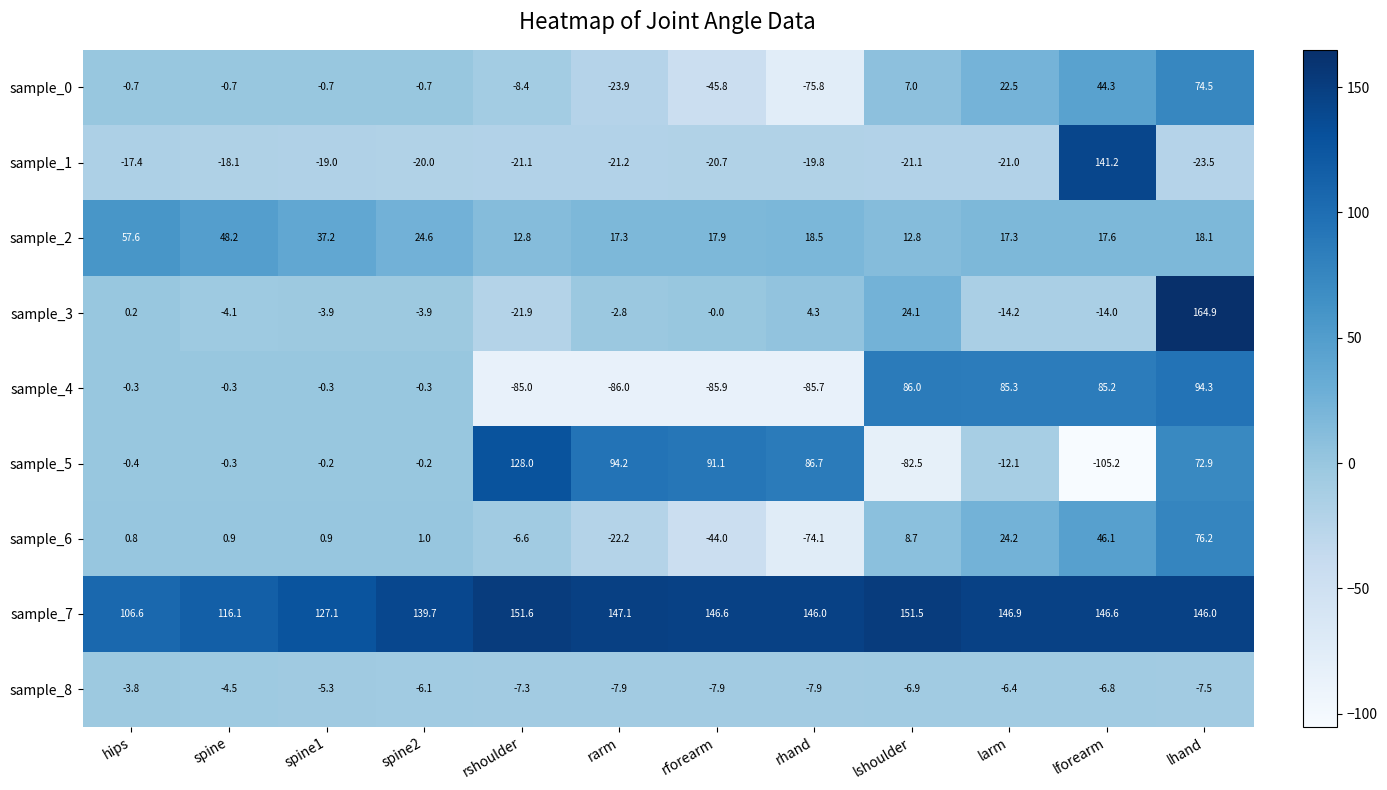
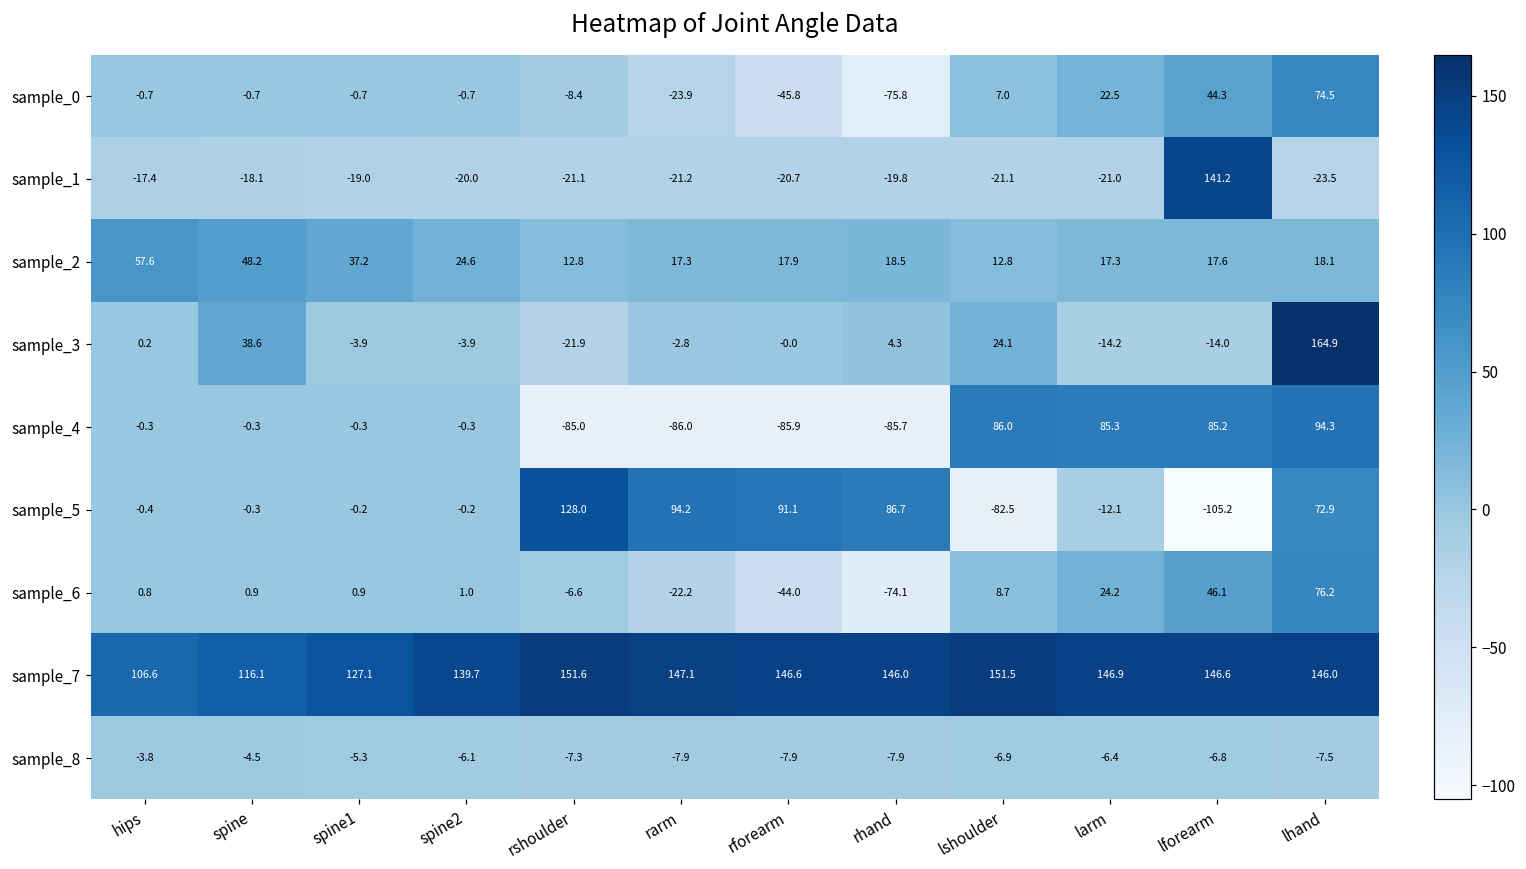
  {
    "sample_0": {
      "hips": -0.7,
      "spine": -0.7,
      "spine1": -0.7,
      "spine2": -0.7,
      "rshoulder": -8.4,
      "rarm": -23.9,
      "rforearm": -45.8,
      "rhand": -75.8,
      "lshoulder": 7.0,
      "larm": 22.5,
      "lforearm": 44.3,
      "lhand": 74.5
    },
    "sample_1": {
      "hips": -17.4,
      "spine": -18.1,
      "spine1": -19.0,
      "spine2": -20.0,
      "rshoulder": -21.1,
      "rarm": -21.2,
      "rforearm": -20.7,
      "rhand": -19.8,
      "lshoulder": -21.1,
      "larm": -21.0,
      "lforearm": 141.2,
      "lhand": -23.5
    },
    "sample_2": {
      "hips": 57.6,
      "spine": 48.2,
      "spine1": 37.2,
      "spine2": 24.6,
      "rshoulder": 12.8,
      "rarm": 17.3,
      "rforearm": 17.9,
      "rhand": 18.5,
      "lshoulder": 12.8,
      "larm": 17.3,
      "lforearm": 17.6,
      "lhand": 18.1
    },
    "sample_3": {
      "hips": 0.2,
-     "spine": -4.1,
+     "spine": 38.6,
      "spine1": -3.9,
      "spine2": -3.9,
      "rshoulder": -21.9,
      "rarm": -2.8,
      "rforearm": -0.0,
      "rhand": 4.3,
      "lshoulder": 24.1,
      "larm": -14.2,
      "lforearm": -14.0,
      "lhand": 164.9
    },
    "sample_4": {
      "hips": -0.3,
      "spine": -0.3,
      "spine1": -0.3,
      "spine2": -0.3,
      "rshoulder": -85.0,
      "rarm": -86.0,
      "rforearm": -85.9,
      "rhand": -85.7,
      "lshoulder": 86.0,
      "larm": 85.3,
      "lforearm": 85.2,
      "lhand": 94.3
    },
    "sample_5": {
      "hips": -0.4,
      "spine": -0.3,
      "spine1": -0.2,
      "spine2": -0.2,
      "rshoulder": 128.0,
      "rarm": 94.2,
      "rforearm": 91.1,
      "rhand": 86.7,
      "lshoulder": -82.5,
      "larm": -12.1,
      "lforearm": -105.2,
      "lhand": 72.9
    },
    "sample_6": {
      "hips": 0.8,
      "spine": 0.9,
      "spine1": 0.9,
      "spine2": 1.0,
      "rshoulder": -6.6,
      "rarm": -22.2,
      "rforearm": -44.0,
      "rhand": -74.1,
      "lshoulder": 8.7,
      "larm": 24.2,
      "lforearm": 46.1,
      "lhand": 76.2
    },
    "sample_7": {
      "hips": 106.6,
      "spine": 116.1,
      "spine1": 127.1,
      "spine2": 139.7,
      "rshoulder": 151.6,
      "rarm": 147.1,
      "rforearm": 146.6,
      "rhand": 146.0,
      "lshoulder": 151.5,
      "larm": 146.9,
      "lforearm": 146.6,
      "lhand": 146.0
    },
    "sample_8": {
      "hips": -3.8,
      "spine": -4.5,
      "spine1": -5.3,
      "spine2": -6.1,
      "rshoulder": -7.3,
      "rarm": -7.9,
      "rforearm": -7.9,
      "rhand": -7.9,
      "lshoulder": -6.9,
      "larm": -6.4,
      "lforearm": -6.8,
      "lhand": -7.5
    }
  }
